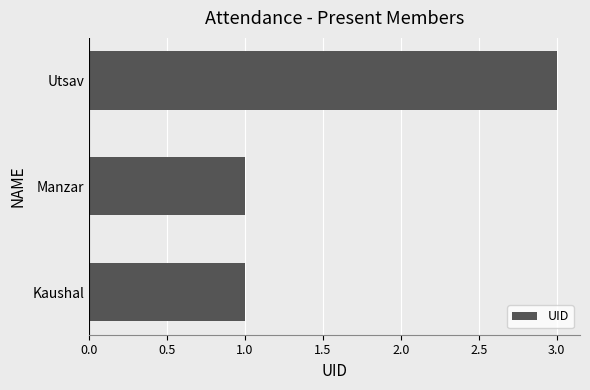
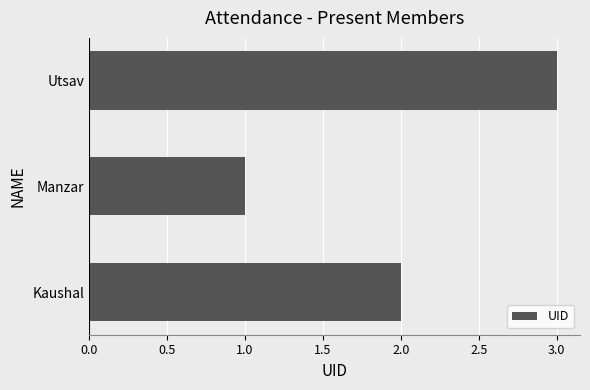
  {
    "Utsav": 3,
    "Manzar": 1,
-   "Kaushal": 1
+   "Kaushal": 2
  }
